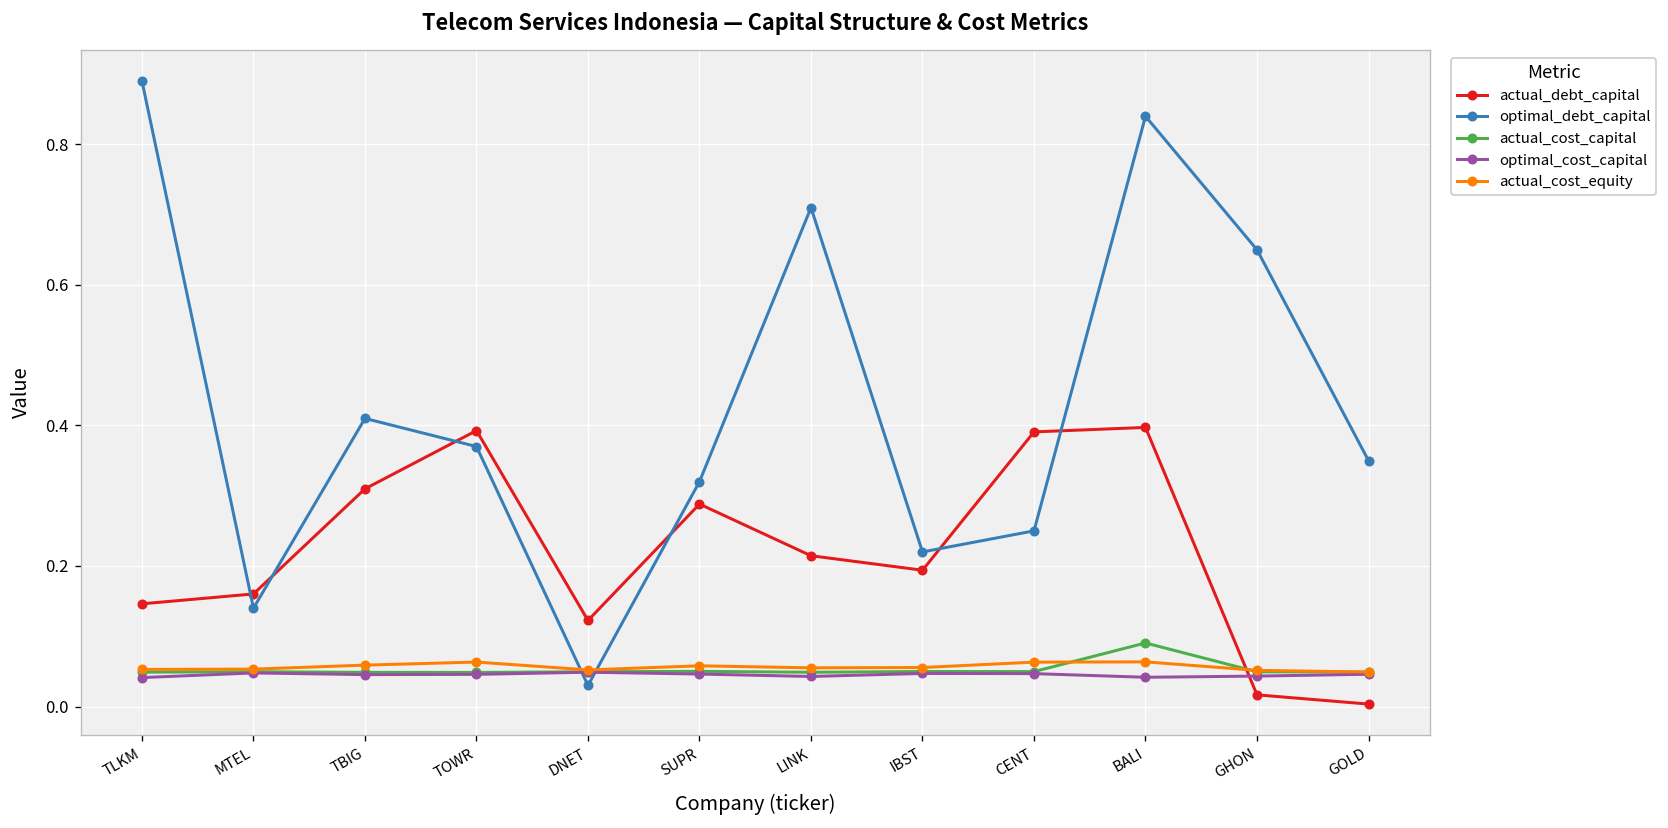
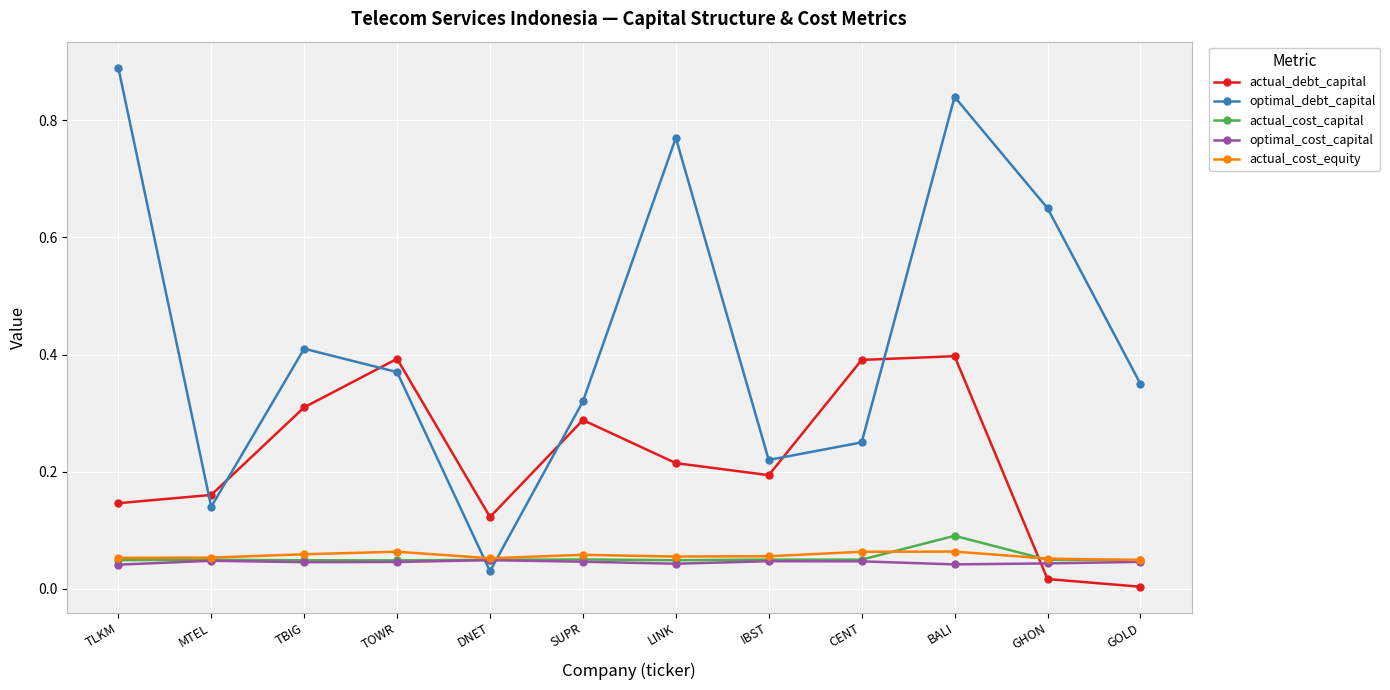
  {
    "actual_debt_capital": {
      "TLKM": 0.15,
      "MTEL": 0.16,
      "TBIG": 0.31,
      "TOWR": 0.39,
      "DNET": 0.12,
      "SUPR": 0.29,
      "LINK": 0.21,
      "IBST": 0.19,
      "CENT": 0.39,
      "BALI": 0.40,
      "GHON": 0.02,
      "GOLD": 0.00
    },
    "optimal_debt_capital": {
      "TLKM": 0.89,
      "MTEL": 0.14,
      "TBIG": 0.41,
      "TOWR": 0.37,
      "DNET": 0.03,
      "SUPR": 0.32,
-     "LINK": 0.71,
+     "LINK": 0.77,
      "IBST": 0.22,
      "CENT": 0.25,
      "BALI": 0.84,
      "GHON": 0.65,
      "GOLD": 0.35
    },
    "actual_cost_capital": {
      "LINK": 0.05,
      "BALI": 0.09
    },
    "optimal_cost_capital": {
      "TLKM": 0.04,
      "LINK": 0.04,
      "BALI": 0.04,
      "GHON": 0.04
    },
    "actual_cost_equity": {
      "TBIG": 0.06,
      "TOWR": 0.06,
      "SUPR": 0.06,
      "LINK": 0.06,
      "IBST": 0.06,
      "CENT": 0.06,
      "BALI": 0.06
    }
  }
